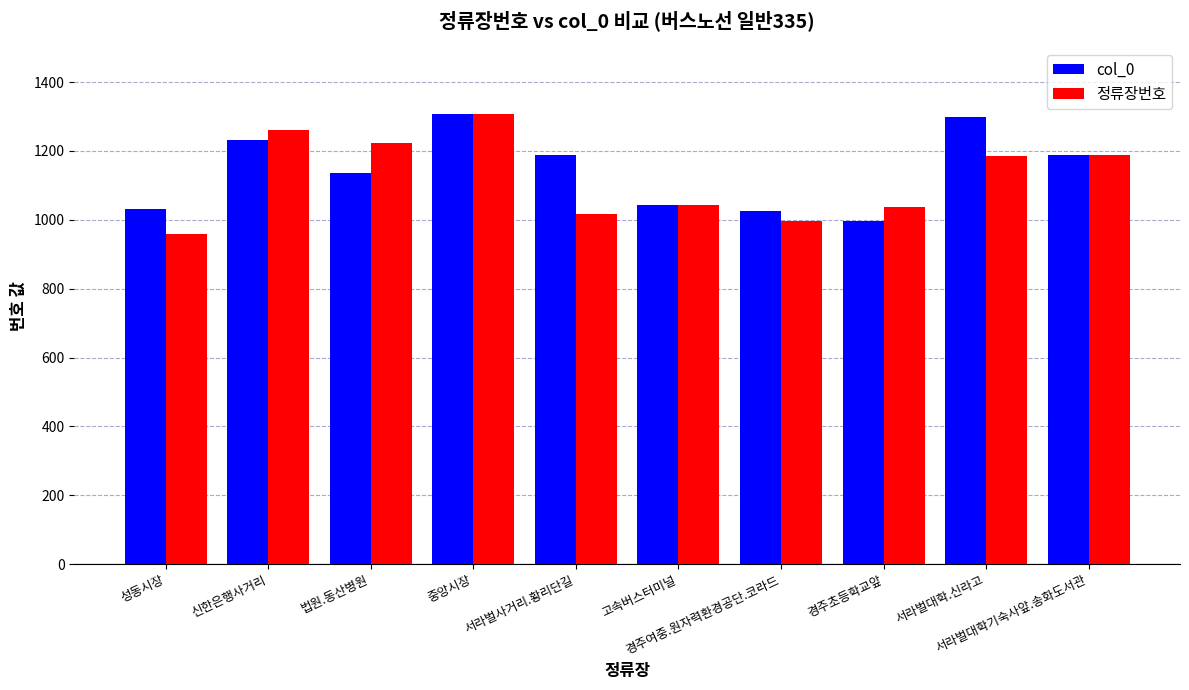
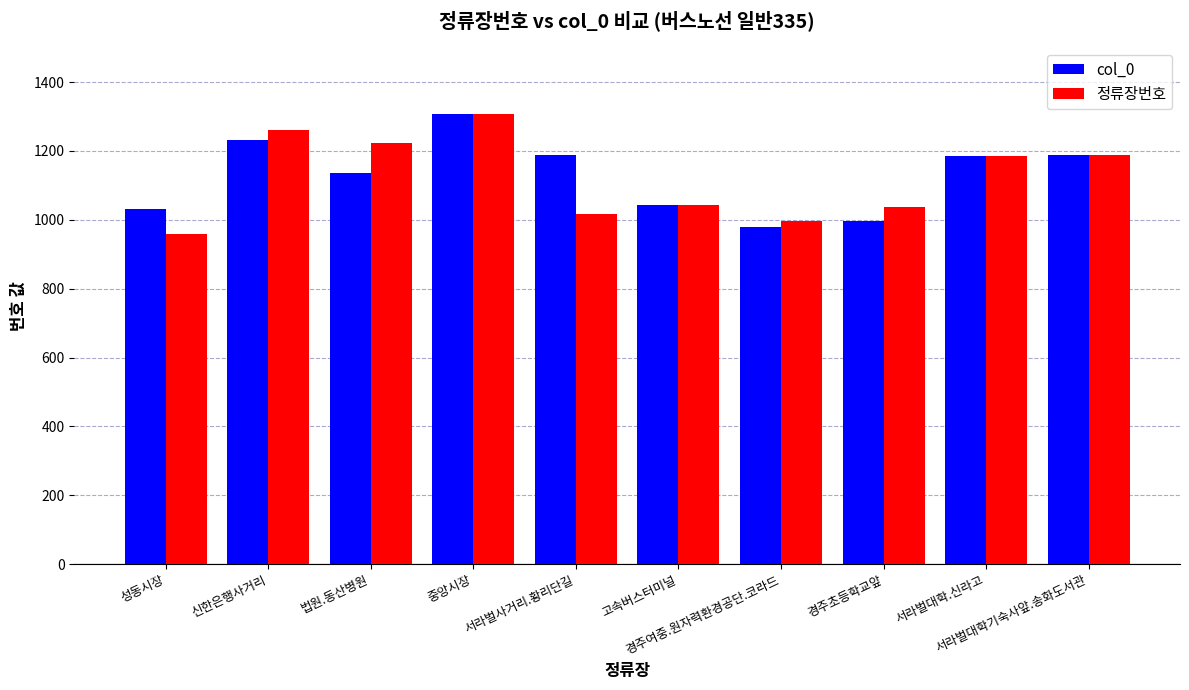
  {
    "col_0": {
      "성동시장": 1030,
      "신한은행사거리": 1230,
      "법원.동산병원": 1140,
      "중앙시장": 1310,
      "서라벌사거리.황리단길": 1190,
      "고속버스터미널": 1040,
-     "경주여중.원자력환경공단.코라드": 1030,
+     "경주여중.원자력환경공단.코라드": 980,
      "경주초등학교앞": 1000,
-     "서라벌대학.신라고": 1300,
+     "서라벌대학.신라고": 1190,
      "서라벌대학기숙사앞.송화도서관": 1190
    },
    "정류장번호": {
      "성동시장": 960,
      "신한은행사거리": 1260,
      "법원.동산병원": 1220,
      "중앙시장": 1310,
      "서라벌사거리.황리단길": 1020,
      "고속버스터미널": 1040,
      "경주여중.원자력환경공단.코라드": 1000,
      "경주초등학교앞": 1040,
      "서라벌대학.신라고": 1190,
      "서라벌대학기숙사앞.송화도서관": 1190
    }
  }
